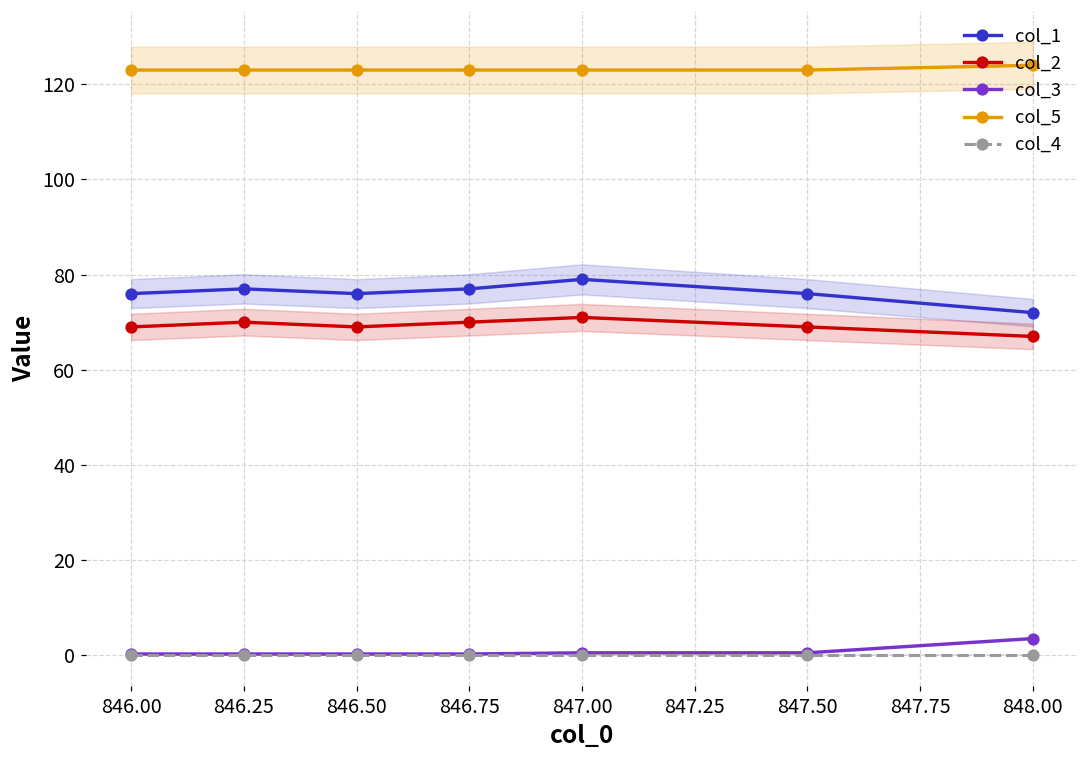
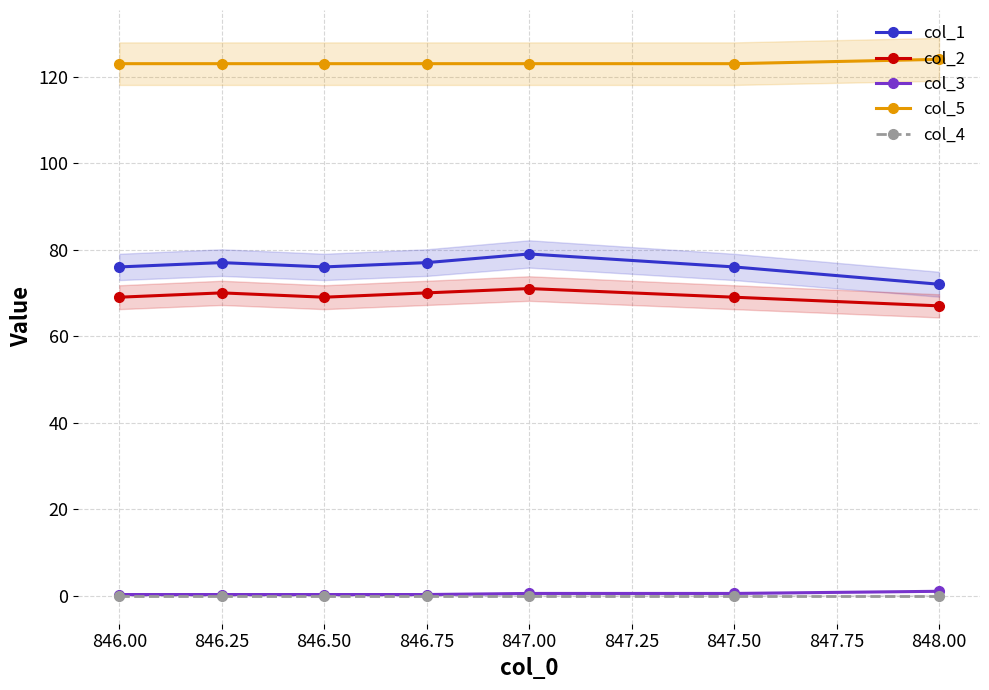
  {
    "col_3": {
-     "848.00": 4
+     "848.00": 1
    }
  }
